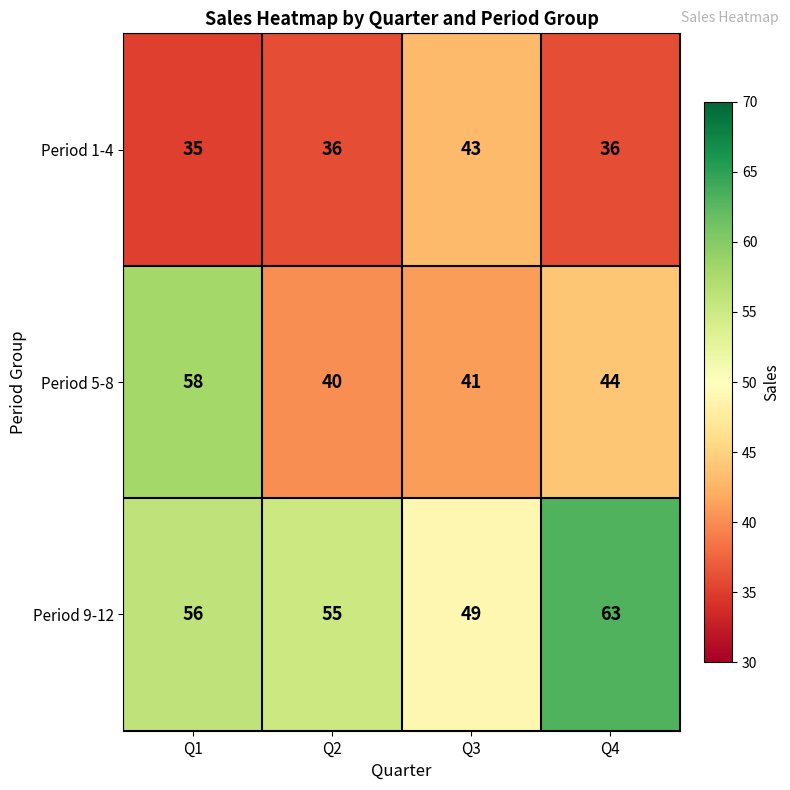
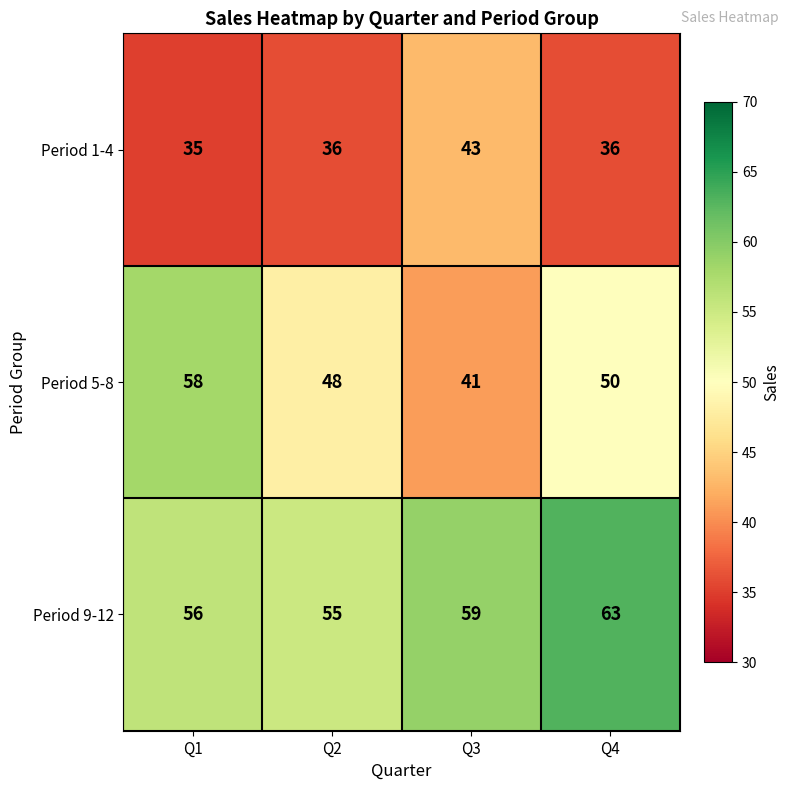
  {
    "Period 1-4": {
      "Q1": 35,
      "Q2": 36,
      "Q3": 43,
      "Q4": 36
    },
    "Period 5-8": {
      "Q1": 58,
-     "Q2": 40,
+     "Q2": 48,
      "Q3": 41,
-     "Q4": 44
+     "Q4": 50
    },
    "Period 9-12": {
      "Q1": 56,
      "Q2": 55,
-     "Q3": 49,
+     "Q3": 59,
      "Q4": 63
    }
  }
